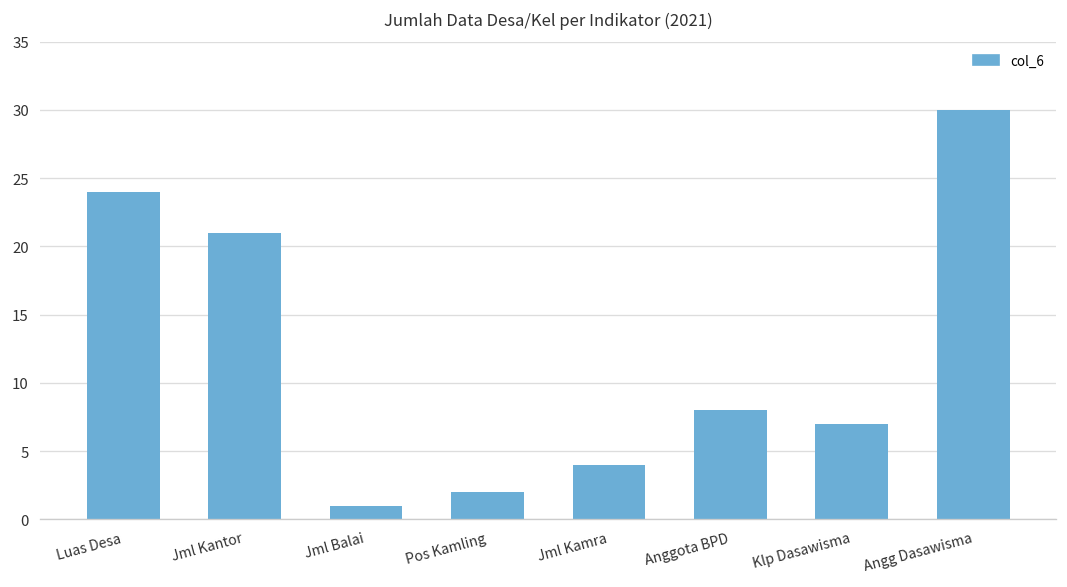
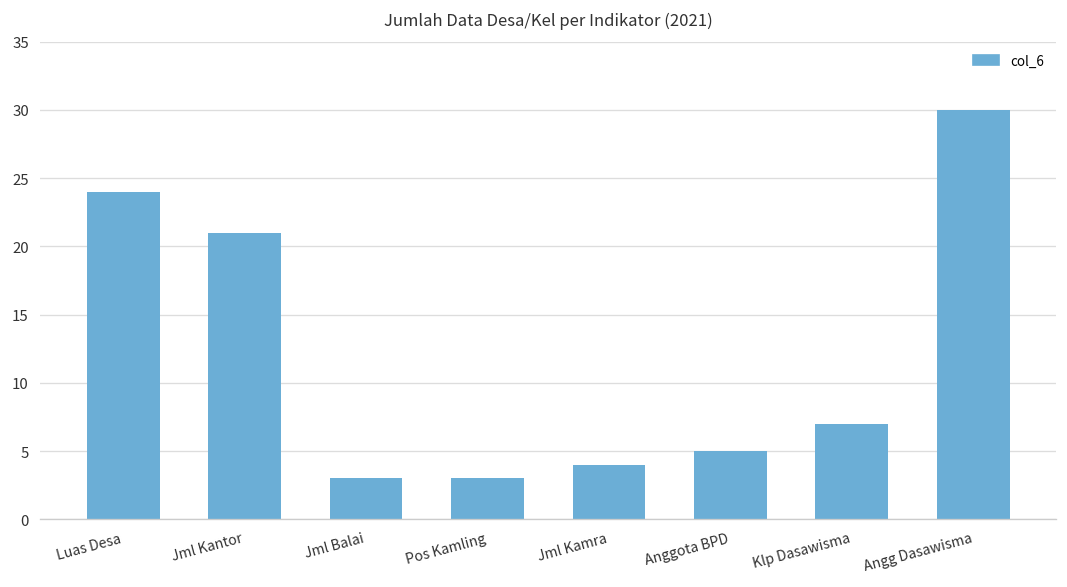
  {
    "Luas Desa": 24,
    "Jml Kantor": 21,
-   "Jml Balai": 1,
-   "Pos Kamling": 2,
+   "Jml Balai": 3,
+   "Pos Kamling": 3,
    "Jml Kamra": 4,
-   "Anggota BPD": 8,
+   "Anggota BPD": 5,
    "Klp Dasawisma": 7,
    "Angg Dasawisma": 30
  }
